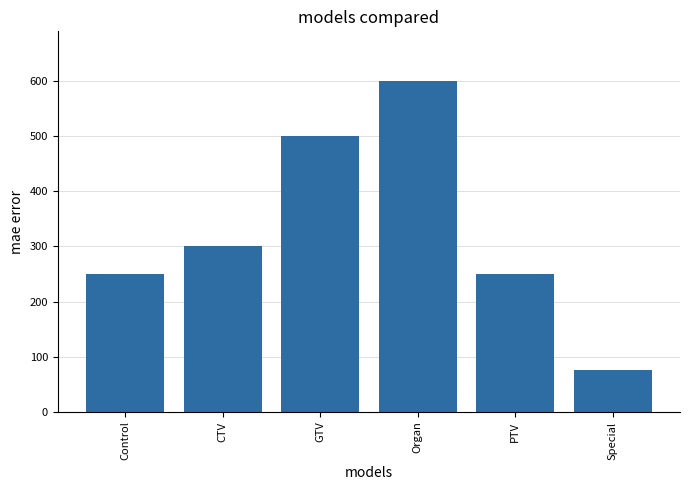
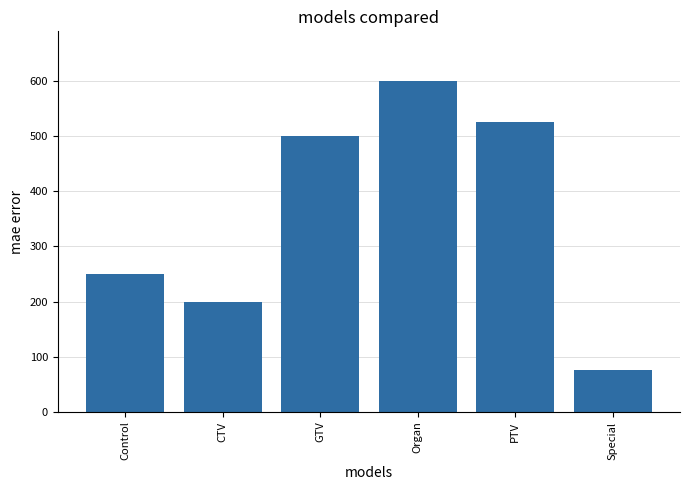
  {
    "Control": 250,
-   "CTV": 300,
+   "CTV": 200,
    "GTV": 500,
    "Organ": 600,
-   "PTV": 250,
+   "PTV": 530,
    "Special": 80
  }
